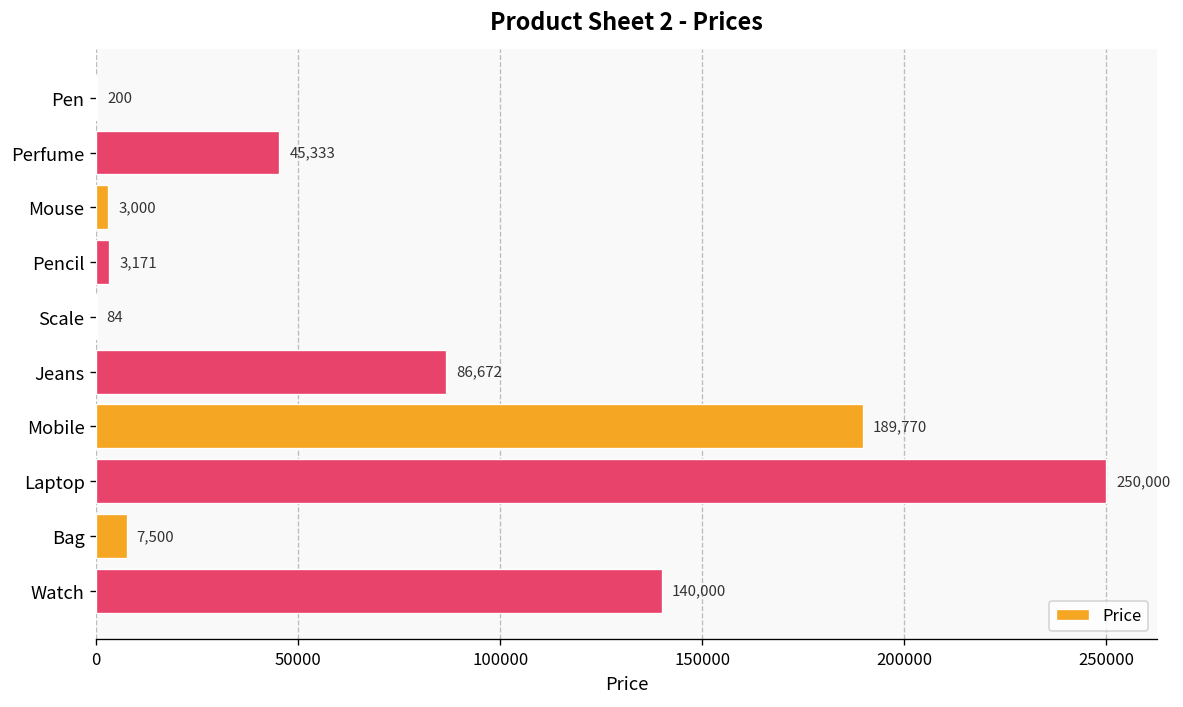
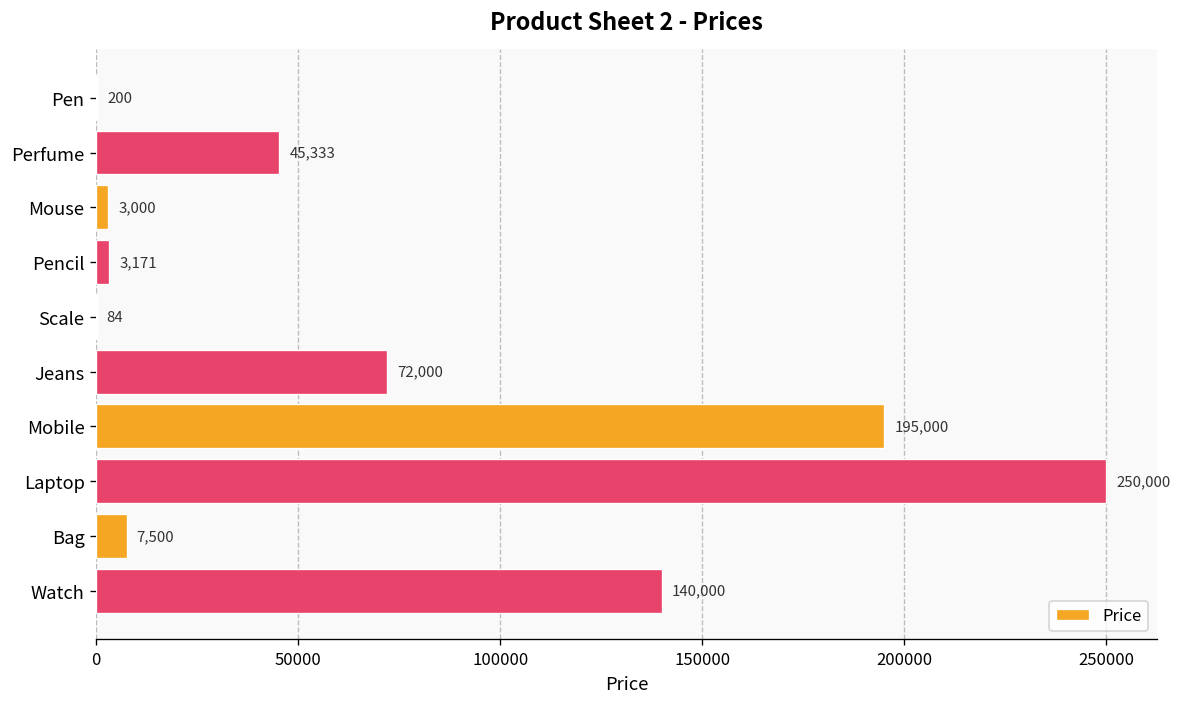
  {
    "Pen": "200",
    "Perfume": "45,333",
    "Mouse": "3,000",
    "Pencil": "3,171",
    "Scale": "84",
-   "Jeans": "86,672",
-   "Mobile": "189,770",
+   "Jeans": "72,000",
+   "Mobile": "195,000",
    "Laptop": "250,000",
    "Bag": "7,500",
    "Watch": "140,000"
  }
